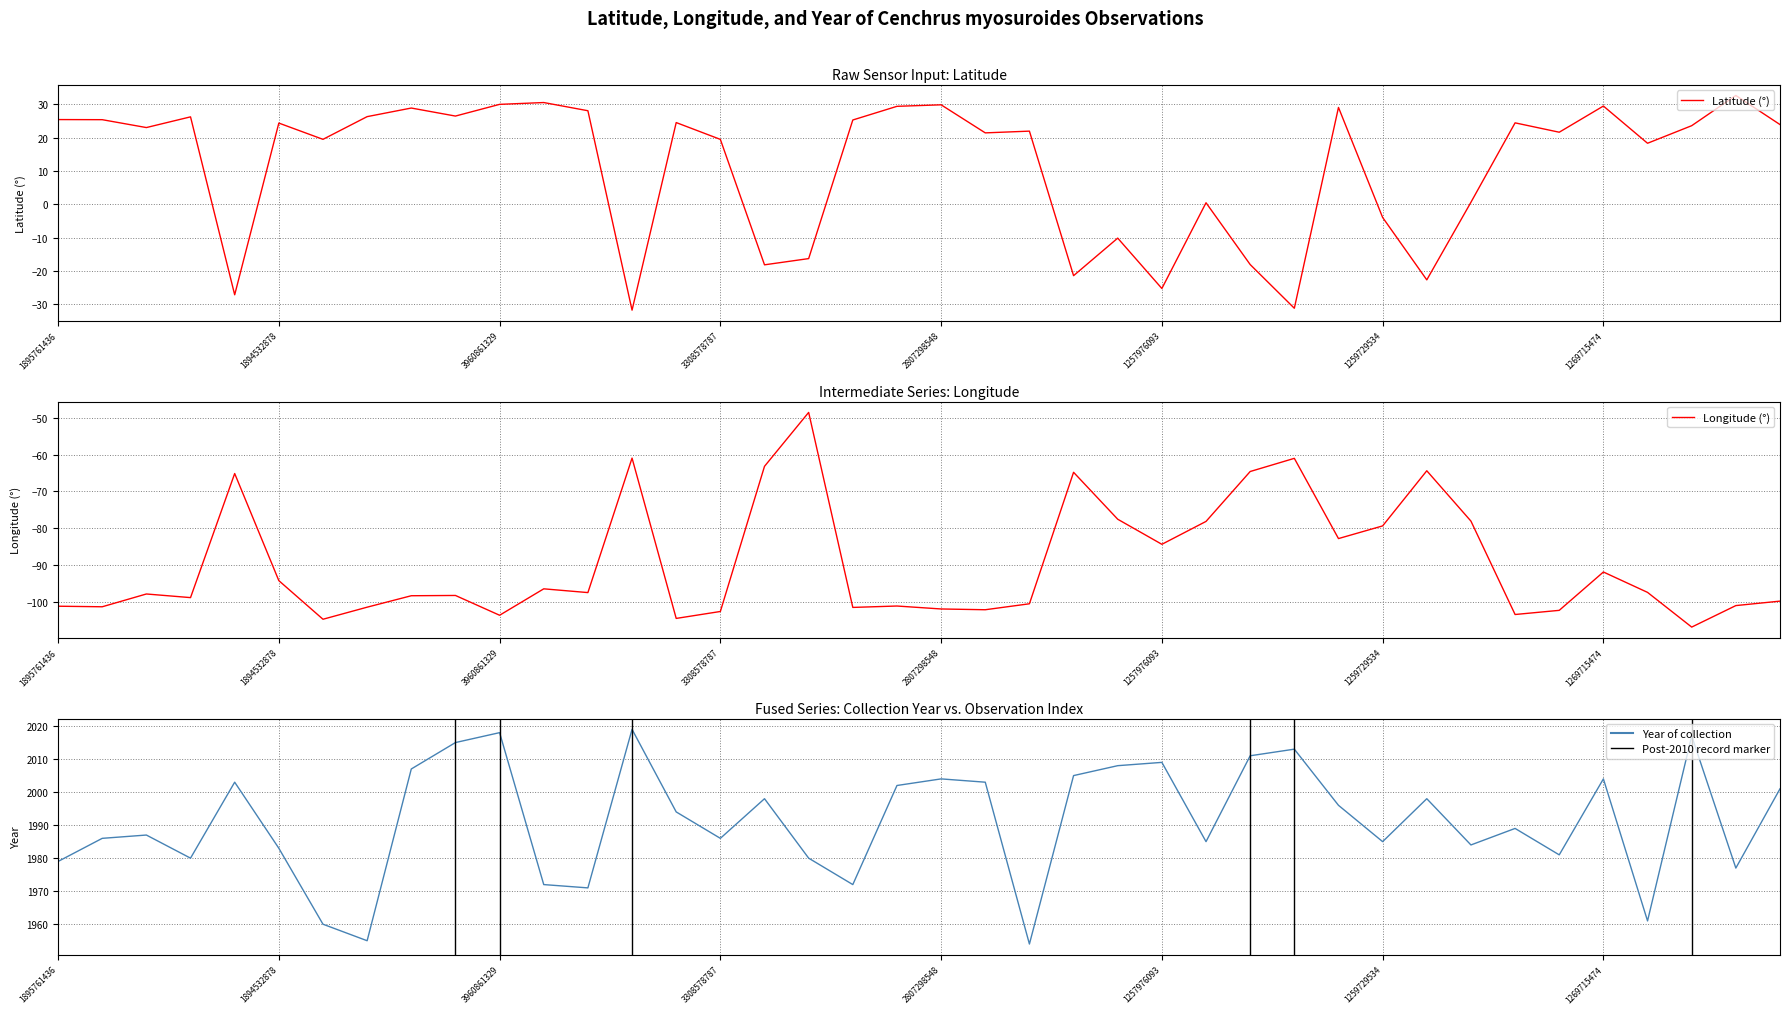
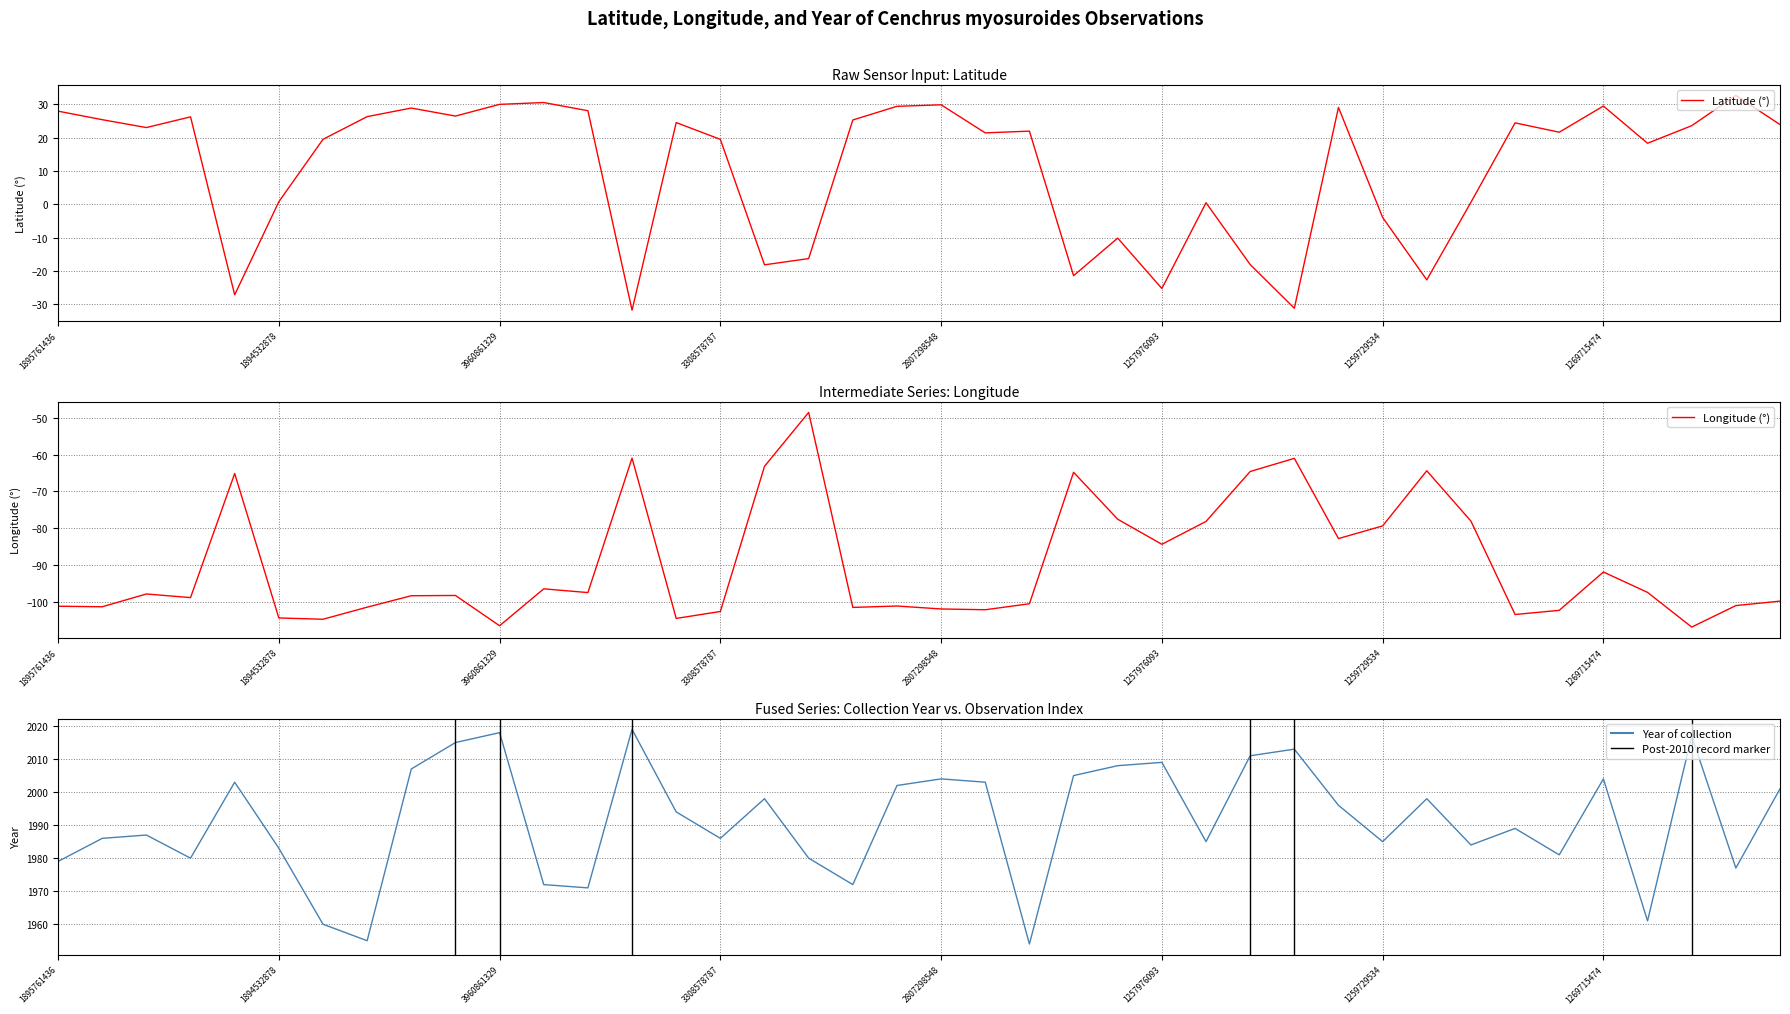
  {
    "Raw Sensor Input: Latitude": {
-     "1895761436": 25,
-     "1894532878": 24,
+     "1895761436": 28,
+     "1894532878": 1,
      "3960861329": 30,
      "3308578787": 20,
      "2807298548": 30,
      "1257976093": -25,
      "1259729534": -4,
      "1269715474": 30
    },
    "Intermediate Series: Longitude": {
      "1895761436": -101,
-     "1894532878": -94,
-     "3960861329": -104,
+     "1894532878": -104,
+     "3960861329": -106,
      "3308578787": -103,
      "2807298548": -102,
      "1257976093": -84,
      "1259729534": -79,
      "1269715474": -92
    },
    "Fused Series: Collection Year vs. Observation Index": {
      "1895761436": 1979,
      "1894532878": 1983,
      "3960861329": 2018,
      "3308578787": 1986,
      "2807298548": 2004,
      "1257976093": 2009,
      "1259729534": 1985,
      "1269715474": 2004
    }
  }
